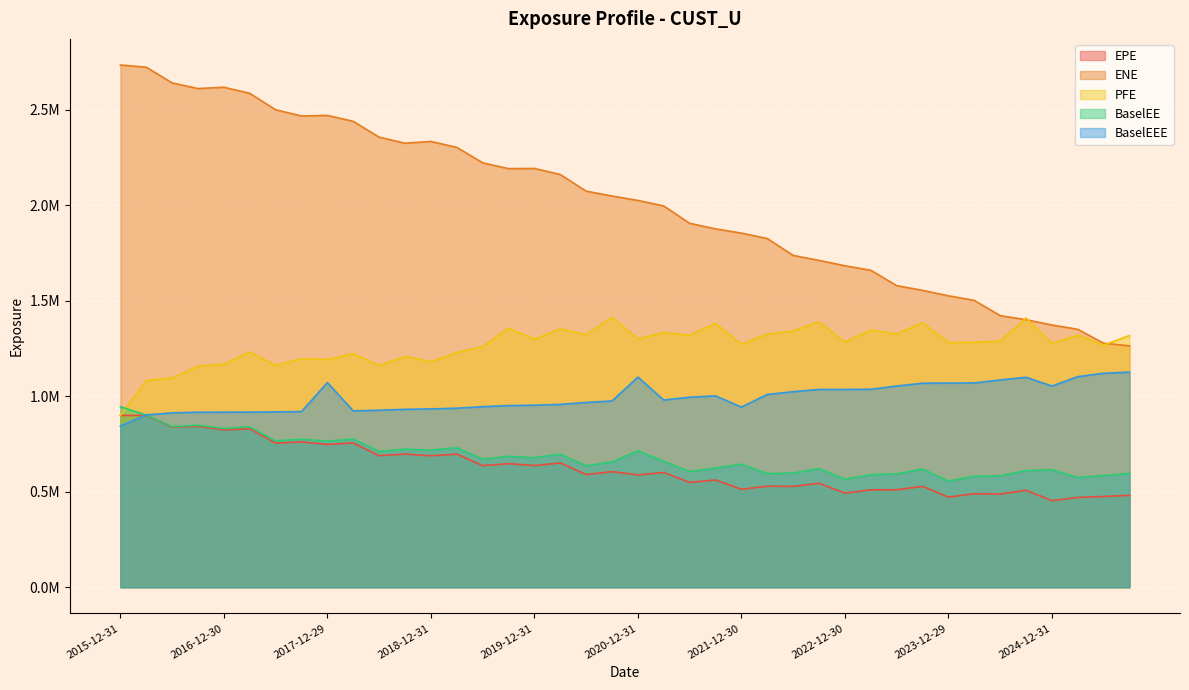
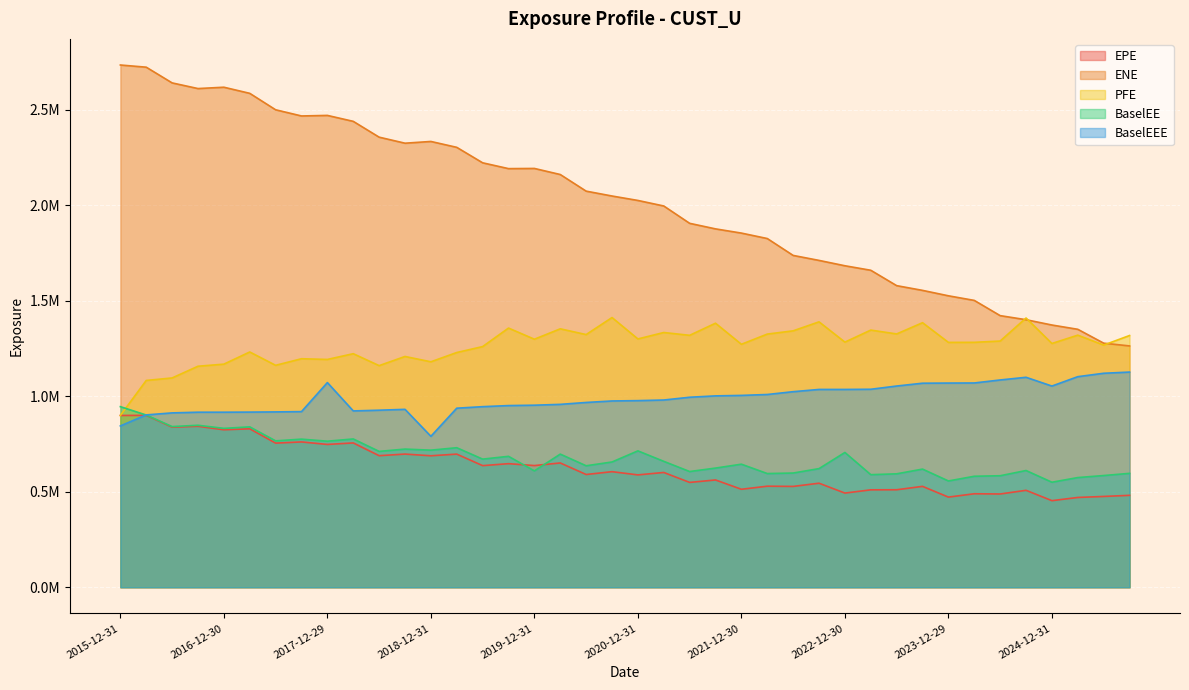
  {
    "BaselEE": {
      "2015-12-31": 950000,
      "2017-12-29": 760000,
      "2018-12-31": 720000,
-     "2019-12-31": 680000,
+     "2019-12-31": 610000,
      "2020-12-31": 710000,
      "2021-12-30": 640000,
-     "2022-12-30": 570000,
+     "2022-12-30": 710000,
      "2023-12-29": 560000,
-     "2024-12-31": 620000
+     "2024-12-31": 550000
    },
    "BaselEEE": {
      "2015-12-31": 840000,
      "2016-12-30": 920000,
      "2017-12-29": 1070000,
-     "2018-12-31": 930000,
+     "2018-12-31": 790000,
      "2019-12-31": 950000,
-     "2020-12-31": 1100000,
-     "2021-12-30": 940000,
+     "2020-12-31": 980000,
+     "2021-12-30": 1000000,
      "2022-12-30": 1040000,
      "2023-12-29": 1070000,
      "2024-12-31": 1050000
    }
  }
